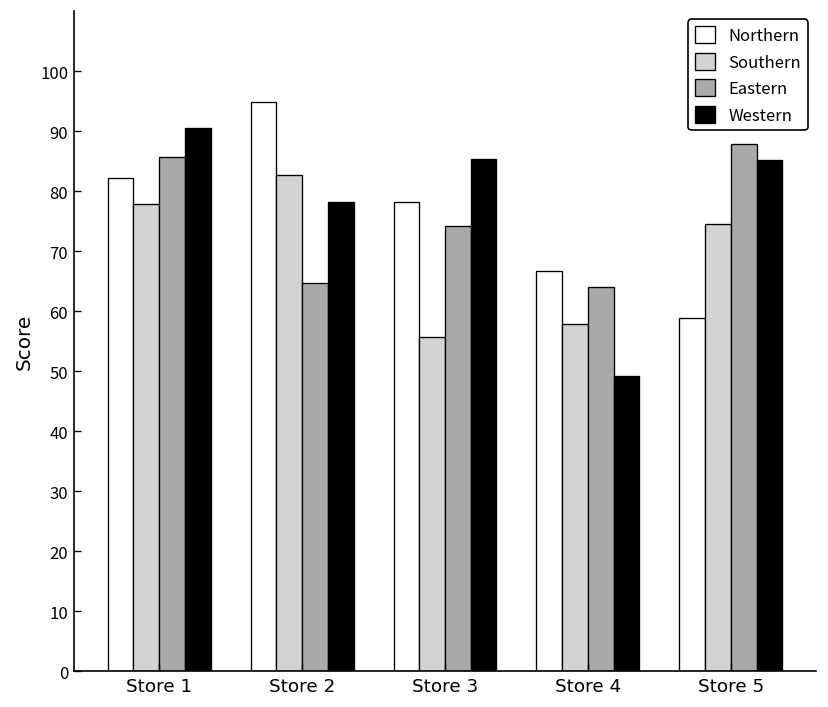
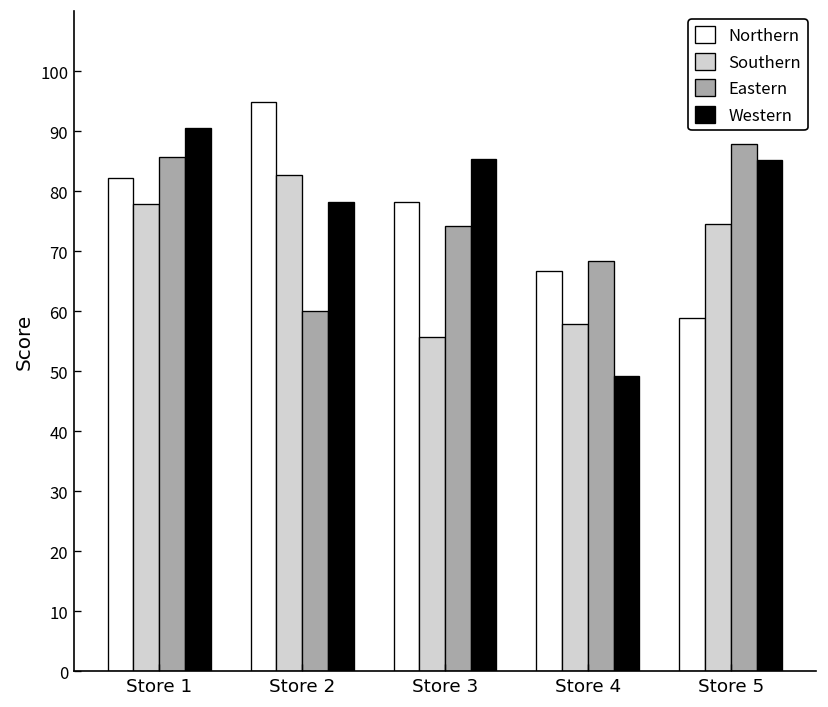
  {
    "Northern": {
      "Store 1": 82,
      "Store 2": 95,
      "Store 3": 78,
      "Store 4": 67,
      "Store 5": 59
    },
    "Southern": {
      "Store 1": 78,
      "Store 2": 83,
      "Store 3": 56,
      "Store 4": 58,
      "Store 5": 75
    },
    "Eastern": {
      "Store 1": 86,
-     "Store 2": 65,
+     "Store 2": 60,
      "Store 3": 74,
-     "Store 4": 64,
+     "Store 4": 68,
      "Store 5": 88
    },
    "Western": {
      "Store 1": 91,
      "Store 2": 78,
      "Store 3": 85,
      "Store 4": 49,
      "Store 5": 85
    }
  }
